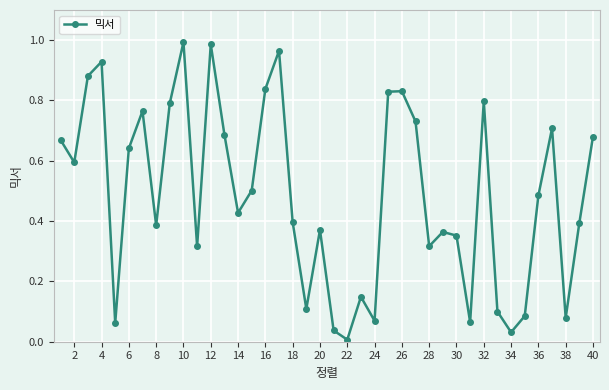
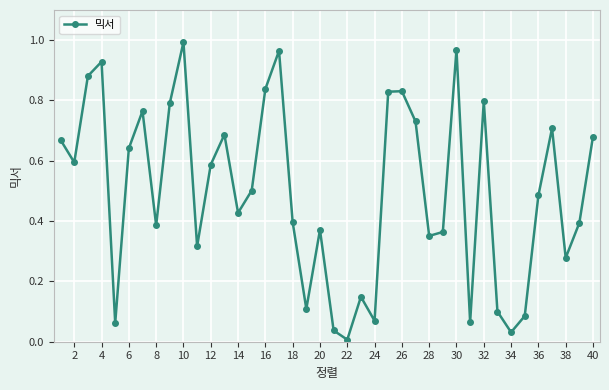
  {
    "2": 0.59,
    "4": 0.93,
    "6": 0.64,
    "8": 0.39,
    "10": 0.99,
-   "12": 0.99,
+   "12": 0.59,
    "14": 0.43,
    "16": 0.84,
    "18": 0.40,
    "20": 0.37,
    "22": 0.01,
    "24": 0.07,
    "26": 0.83,
-   "28": 0.32,
-   "30": 0.35,
+   "28": 0.35,
+   "30": 0.97,
    "32": 0.80,
    "34": 0.03,
    "36": 0.49,
-   "38": 0.08,
+   "38": 0.28,
    "40": 0.68
  }
